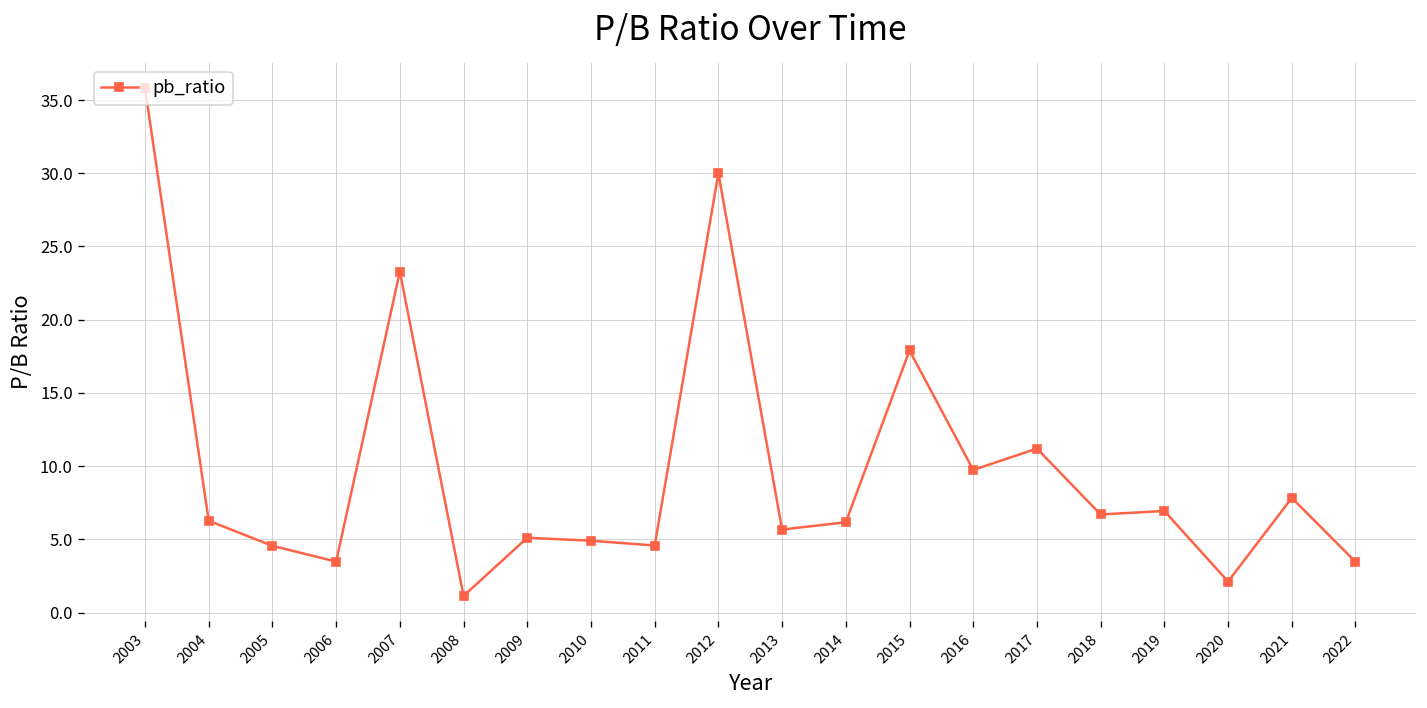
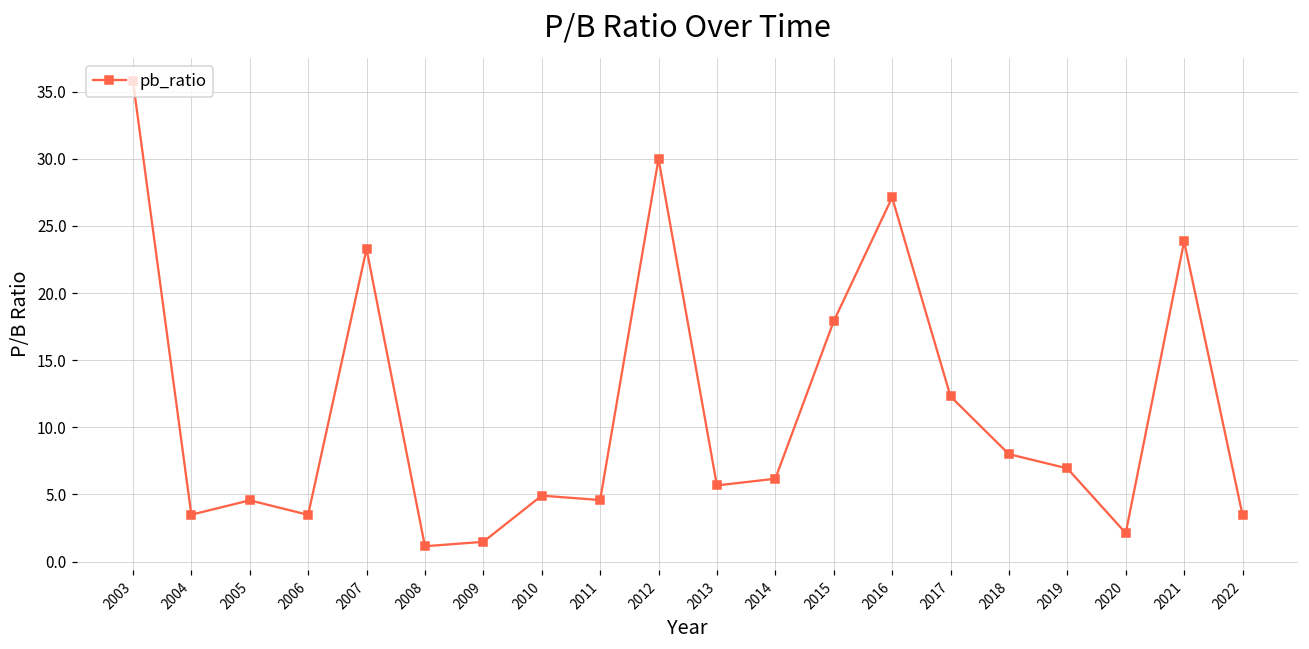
  {
-   "2004": 6.3,
+   "2004": 3.5,
    "2005": 4.6,
    "2006": 3.5,
    "2007": 23.3,
    "2008": 1.1,
-   "2009": 5.1,
+   "2009": 1.5,
    "2010": 4.9,
    "2011": 4.6,
    "2012": 30.0,
    "2013": 5.7,
    "2014": 6.2,
    "2015": 17.9,
-   "2016": 9.7,
-   "2017": 11.2,
-   "2018": 6.7,
+   "2016": 27.1,
+   "2017": 12.3,
+   "2018": 8.0,
    "2019": 6.9,
    "2020": 2.1,
-   "2021": 7.8,
+   "2021": 23.9,
    "2022": 3.5
  }
